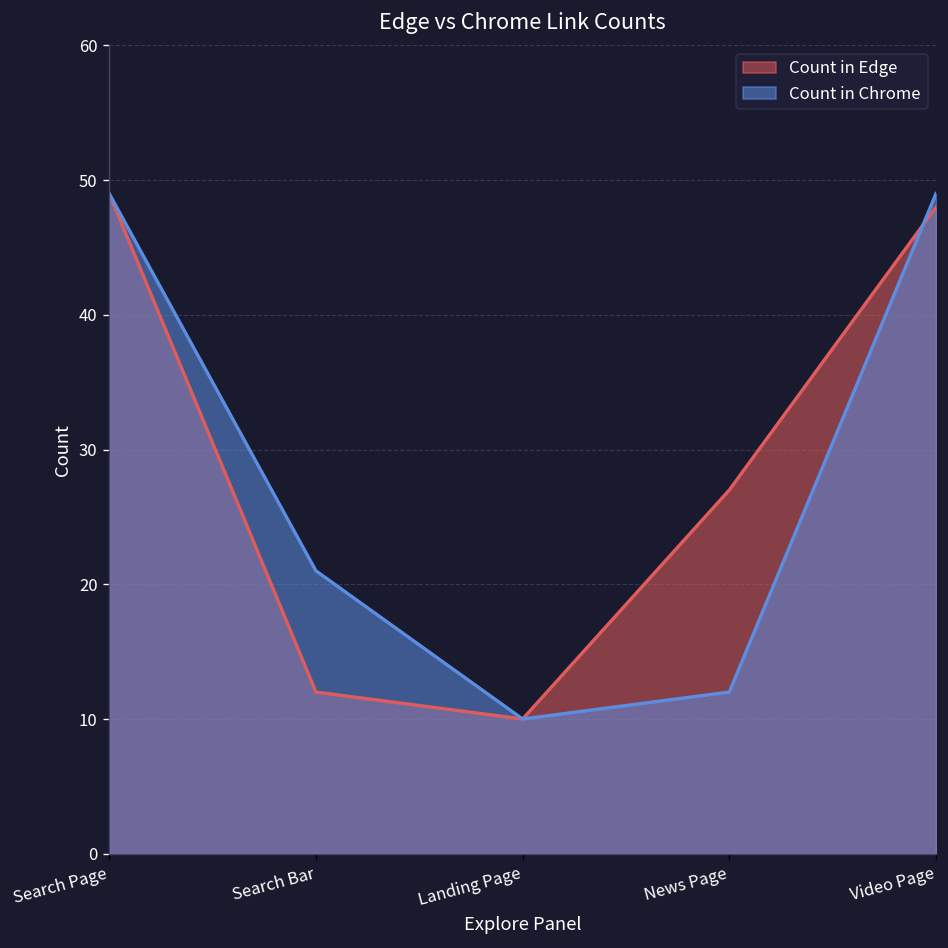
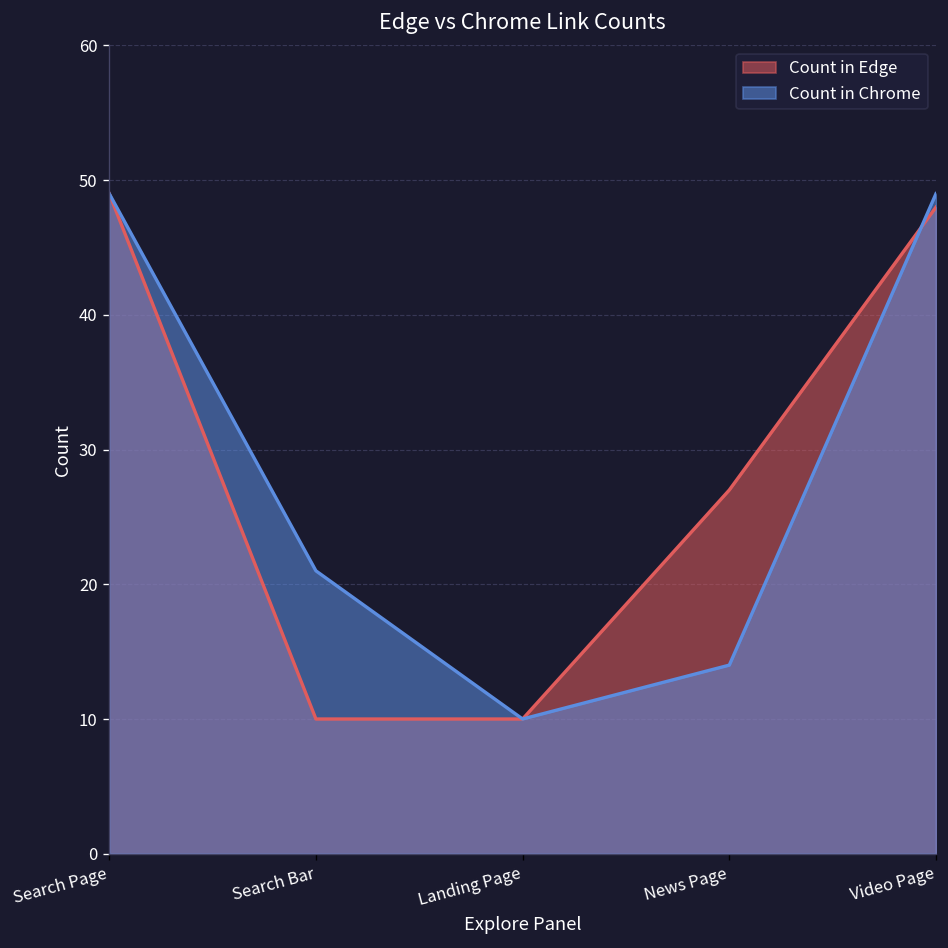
  {
    "Count in Edge": {
-     "Search Bar": 12,
+     "Search Bar": 10,
      "News Page": 27,
      "Video Page": 48
    },
    "Count in Chrome": {
      "Search Bar": 21,
-     "News Page": 12,
+     "News Page": 14,
      "Video Page": 49
    }
  }
